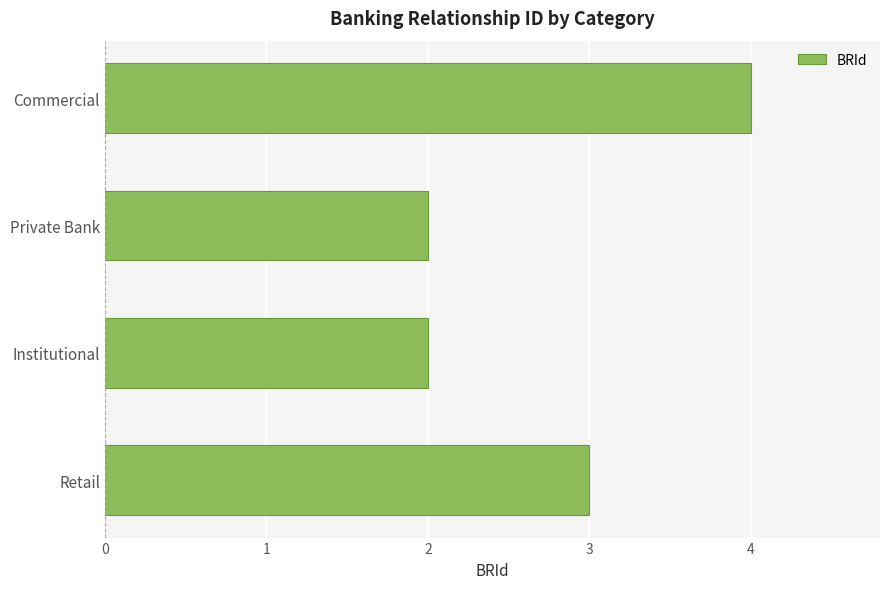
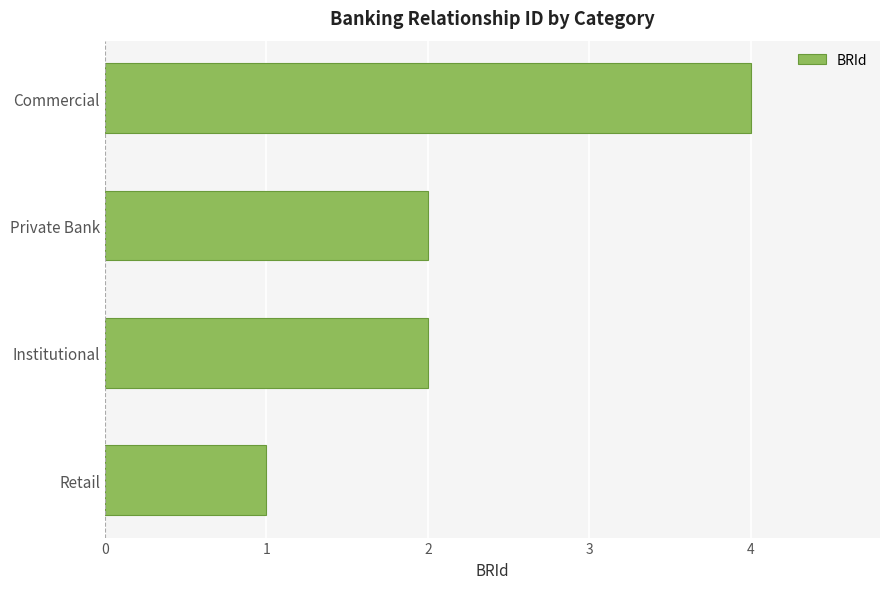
  {
    "Commercial": 4,
    "Private Bank": 2,
    "Institutional": 2,
-   "Retail": 3
+   "Retail": 1
  }
